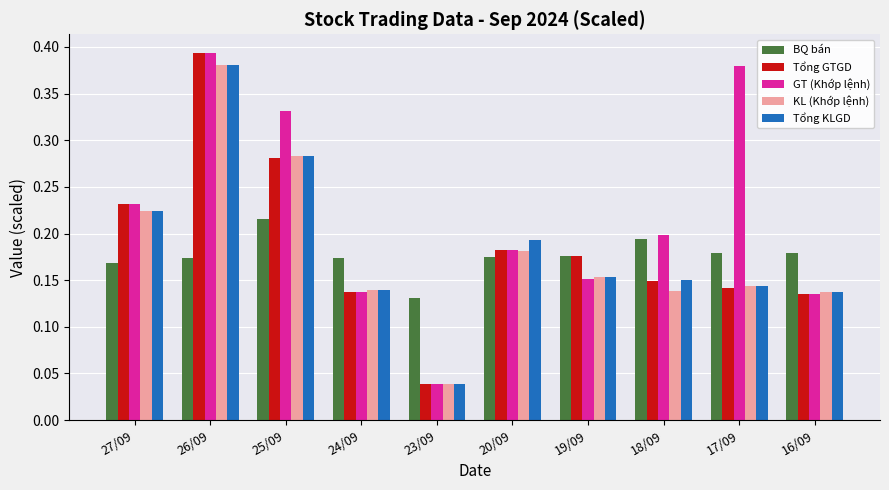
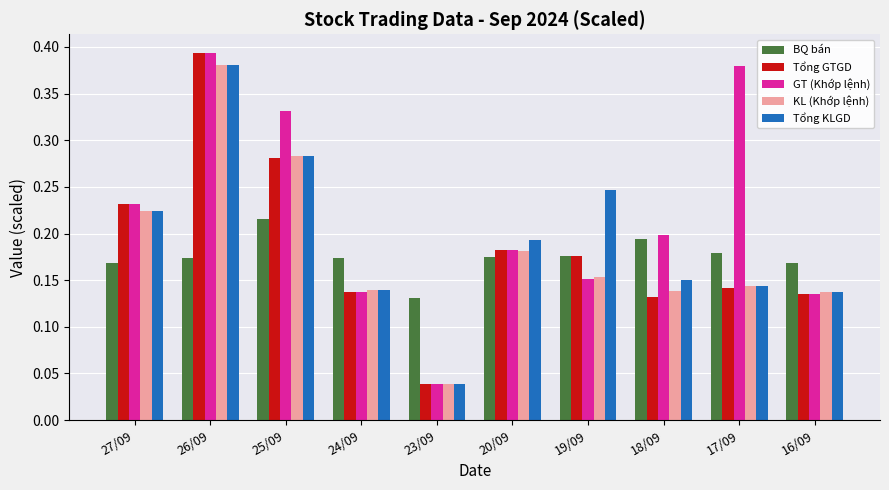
  {
    "BQ bán": {
      "27/09": 0.17,
      "26/09": 0.17,
      "25/09": 0.22,
      "24/09": 0.17,
      "23/09": 0.13,
      "20/09": 0.17,
      "19/09": 0.18,
      "18/09": 0.19,
      "17/09": 0.18,
-     "16/09": 0.18
+     "16/09": 0.17
    },
    "Tổng GTGD": {
      "27/09": 0.23,
      "26/09": 0.39,
      "25/09": 0.28,
      "24/09": 0.14,
      "23/09": 0.04,
      "20/09": 0.18,
      "19/09": 0.18,
-     "18/09": 0.15,
+     "18/09": 0.13,
      "17/09": 0.14,
      "16/09": 0.14
    },
    "GT (Khớp lệnh)": {
      "27/09": 0.23,
      "26/09": 0.39,
      "25/09": 0.33,
      "24/09": 0.14,
      "23/09": 0.04,
      "20/09": 0.18,
      "19/09": 0.15,
      "18/09": 0.20,
      "17/09": 0.38,
      "16/09": 0.14
    },
    "KL (Khớp lệnh)": {
      "27/09": 0.22,
      "26/09": 0.38,
      "25/09": 0.28,
      "24/09": 0.14,
      "23/09": 0.04,
      "20/09": 0.18,
      "19/09": 0.15,
      "18/09": 0.14,
      "17/09": 0.14,
      "16/09": 0.14
    },
    "Tổng KLGD": {
      "27/09": 0.22,
      "26/09": 0.38,
      "25/09": 0.28,
      "24/09": 0.14,
      "23/09": 0.04,
      "20/09": 0.19,
-     "19/09": 0.15,
+     "19/09": 0.25,
      "18/09": 0.15,
      "17/09": 0.14,
      "16/09": 0.14
    }
  }
